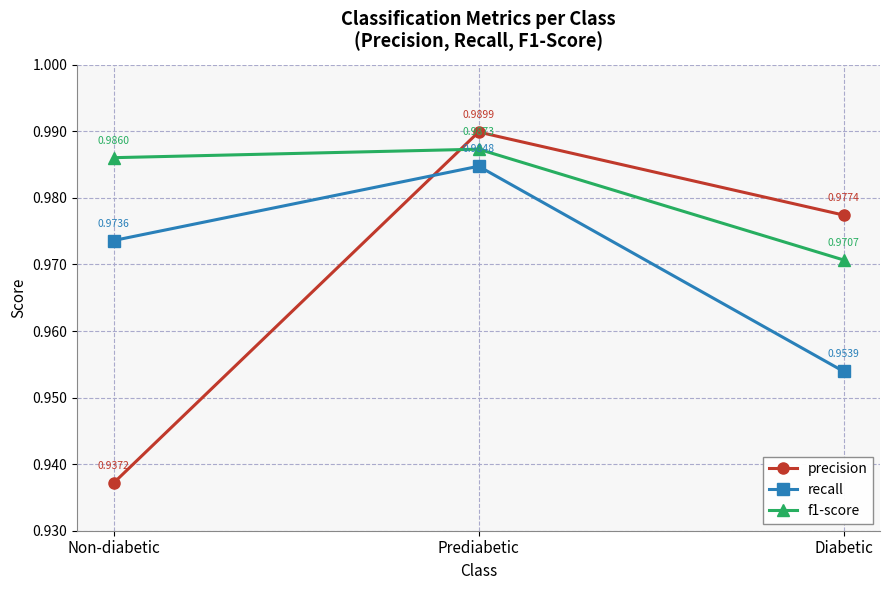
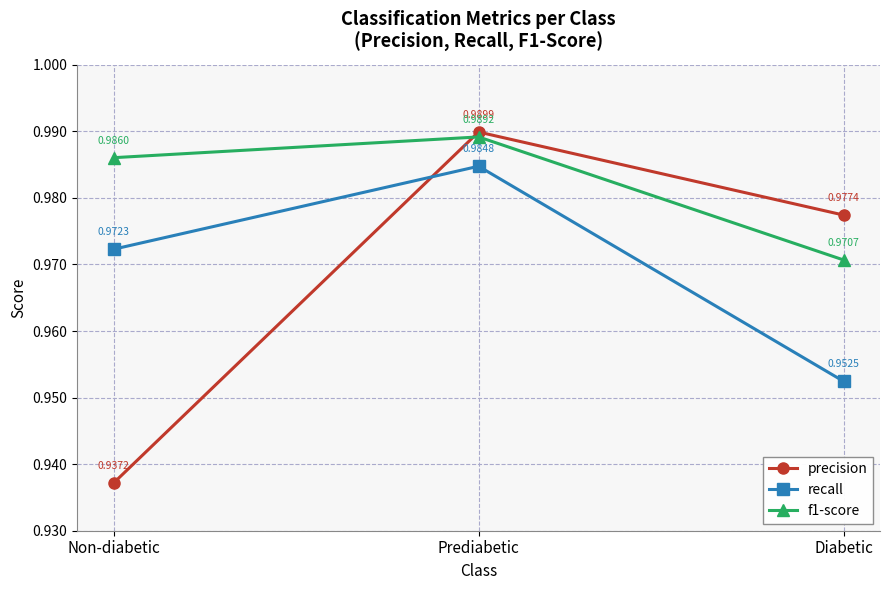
  {
    "precision": {
      "Non-diabetic": 0.9372,
      "Prediabetic": 0.9899,
      "Diabetic": 0.9774
    },
    "recall": {
-     "Non-diabetic": 0.9736,
-     "Diabetic": 0.9539
+     "Non-diabetic": 0.9723,
+     "Diabetic": 0.9525
    },
    "f1-score": {
      "Non-diabetic": 0.9860,
-     "Prediabetic": 0.9873,
+     "Prediabetic": 0.9892,
      "Diabetic": 0.9707
    }
  }
